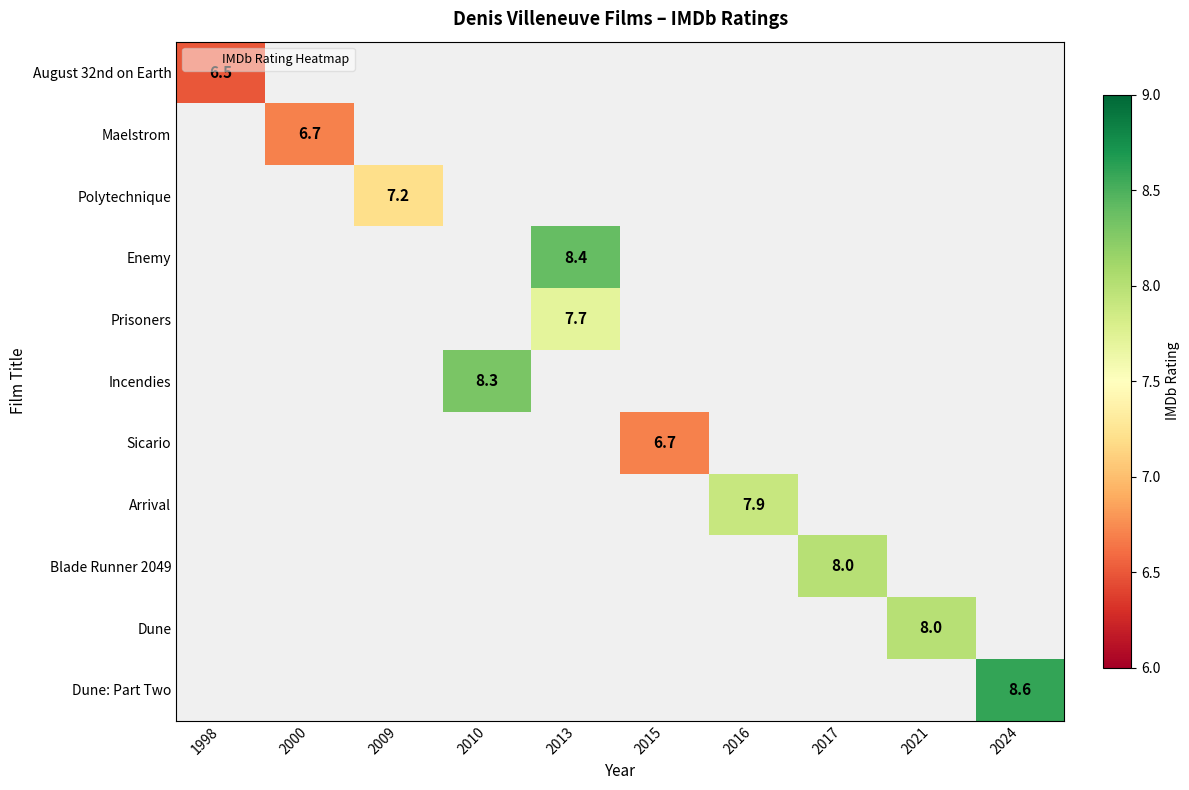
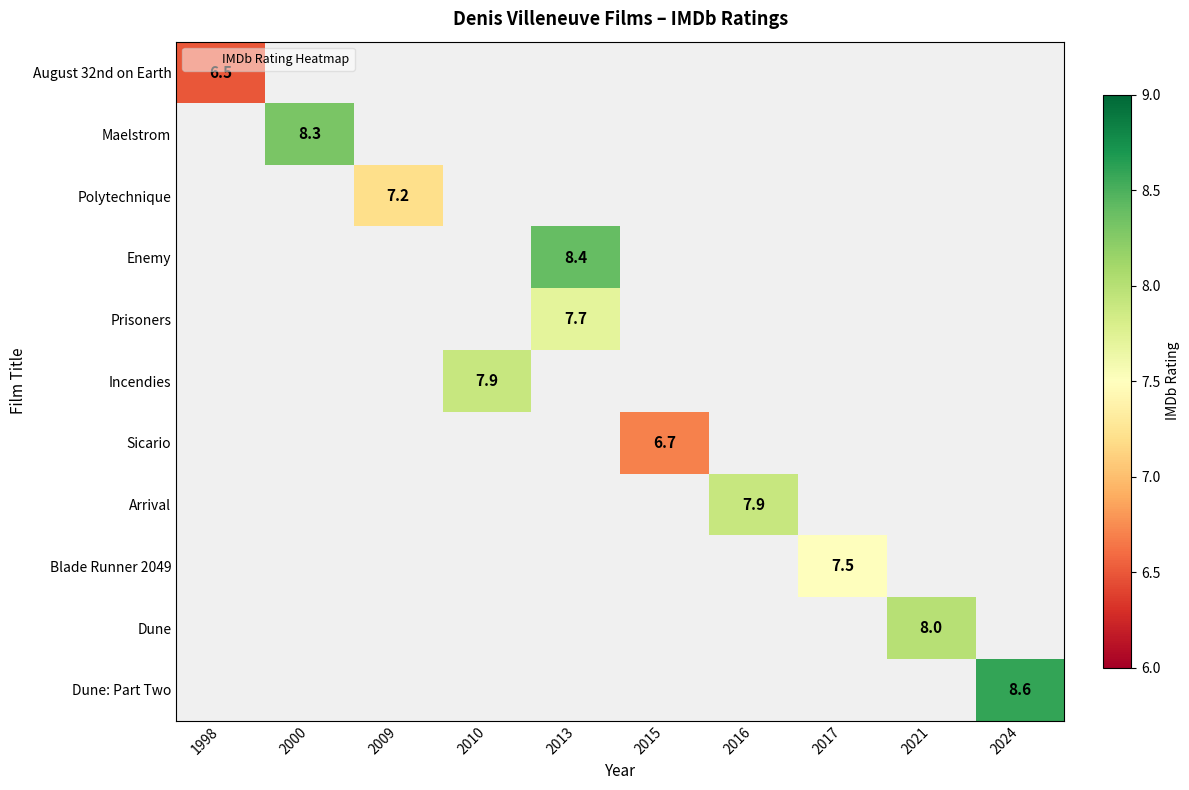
  {
    "Maelstrom": {
-     "2000": 6.7
+     "2000": 8.3
    },
    "Polytechnique": {
      "2009": 7.2
    },
    "Enemy": {
      "2013": 8.4
    },
    "Prisoners": {
      "2013": 7.7
    },
    "Incendies": {
-     "2010": 8.3
+     "2010": 7.9
    },
    "Sicario": {
      "2015": 6.7
    },
    "Arrival": {
      "2016": 7.9
    },
    "Blade Runner 2049": {
-     "2017": 8.0
+     "2017": 7.5
    },
    "Dune": {
      "2021": 8.0
    },
    "Dune: Part Two": {
      "2024": 8.6
    }
  }
